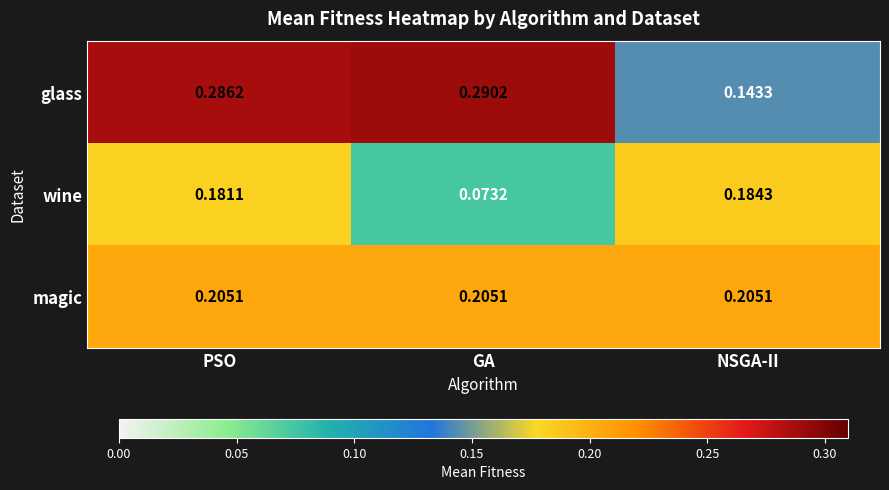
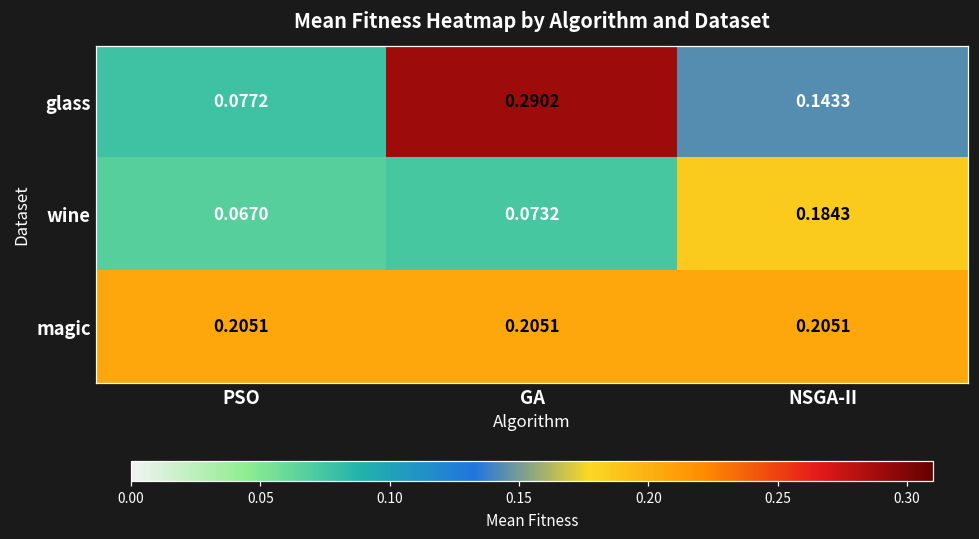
  {
    "glass": {
-     "PSO": 0.2862,
+     "PSO": 0.0772,
      "GA": 0.2902,
      "NSGA-II": 0.1433
    },
    "wine": {
-     "PSO": 0.1811,
+     "PSO": 0.0670,
      "GA": 0.0732,
      "NSGA-II": 0.1843
    },
    "magic": {
      "PSO": 0.2051,
      "GA": 0.2051,
      "NSGA-II": 0.2051
    }
  }
